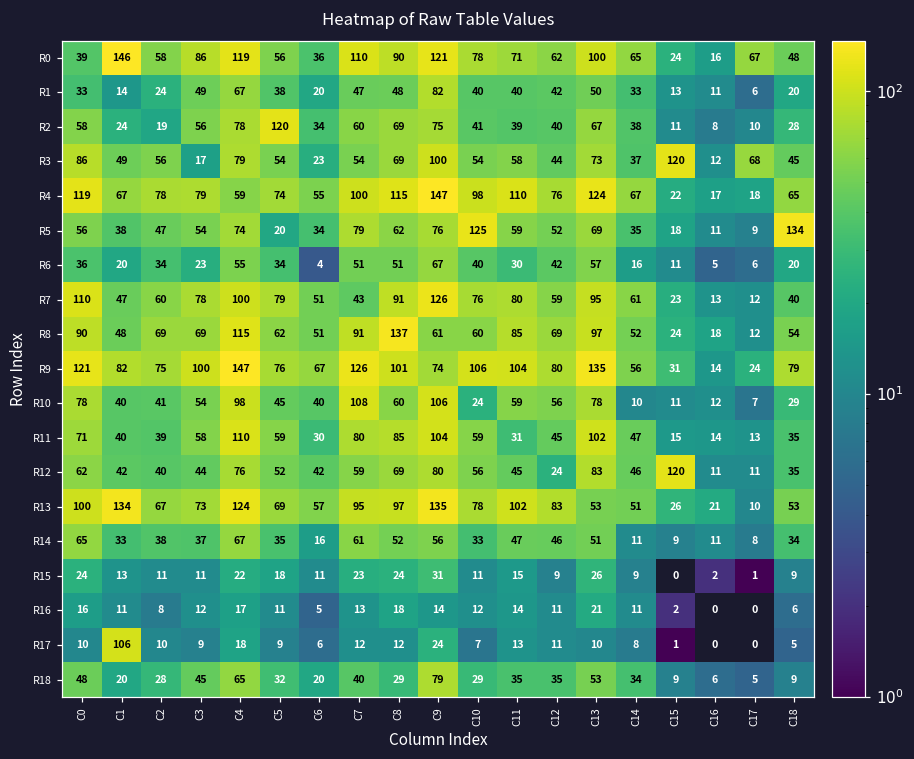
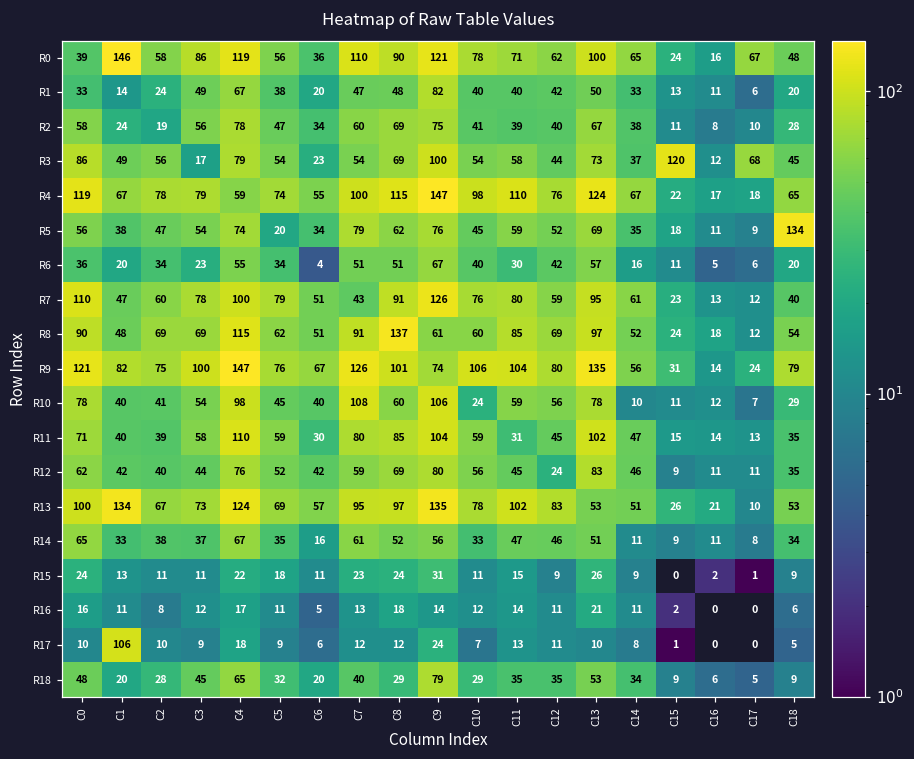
  {
    "R2": {
      "C0": 58,
      "C1": 24,
      "C2": 19,
      "C3": 56,
      "C4": 78,
-     "C5": 120,
+     "C5": 47,
      "C6": 34,
      "C7": 60,
      "C8": 69,
      "C9": 75,
      "C10": 41,
      "C11": 39,
      "C12": 40,
      "C13": 67,
      "C14": 38,
      "C15": 11,
      "C16": 8,
      "C17": 10,
      "C18": 28
    },
    "R5": {
      "C0": 56,
      "C1": 38,
      "C2": 47,
      "C3": 54,
      "C4": 74,
      "C5": 20,
      "C6": 34,
      "C7": 79,
      "C8": 62,
      "C9": 76,
-     "C10": 125,
+     "C10": 45,
      "C11": 59,
      "C12": 52,
      "C13": 69,
      "C14": 35,
      "C15": 18,
      "C16": 11,
      "C17": 9,
      "C18": 134
    },
    "R12": {
      "C0": 62,
      "C1": 42,
      "C2": 40,
      "C3": 44,
      "C4": 76,
      "C5": 52,
      "C6": 42,
      "C7": 59,
      "C8": 69,
      "C9": 80,
      "C10": 56,
      "C11": 45,
      "C12": 24,
      "C13": 83,
      "C14": 46,
-     "C15": 120,
+     "C15": 9,
      "C16": 11,
      "C17": 11,
      "C18": 35
    }
  }
